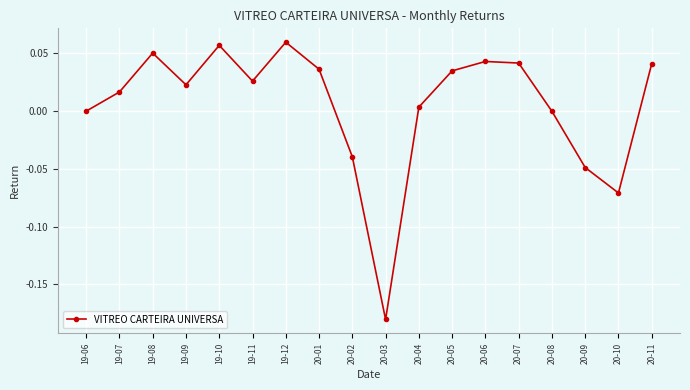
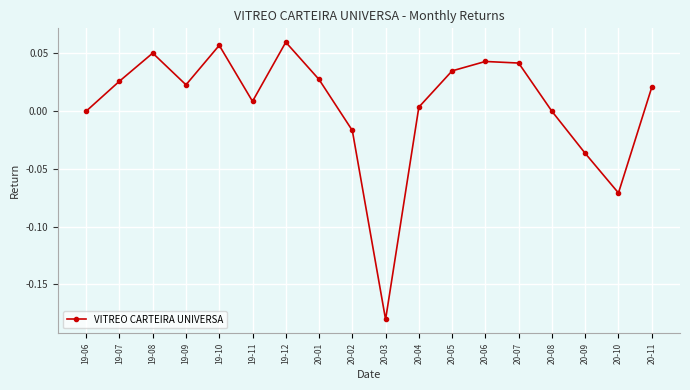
  {
    "19-06": 0.000,
-   "19-07": 0.017,
+   "19-07": 0.026,
    "19-08": 0.050,
    "19-09": 0.023,
    "19-10": 0.057,
-   "19-11": 0.026,
+   "19-11": 0.008,
    "19-12": 0.060,
-   "20-01": 0.036,
-   "20-02": -0.039,
+   "20-01": 0.027,
+   "20-02": -0.017,
    "20-03": -0.180,
    "20-04": 0.003,
    "20-05": 0.035,
    "20-06": 0.043,
    "20-07": 0.042,
    "20-08": 0.000,
-   "20-09": -0.049,
+   "20-09": -0.036,
    "20-10": -0.071,
-   "20-11": 0.041
+   "20-11": 0.021
  }
